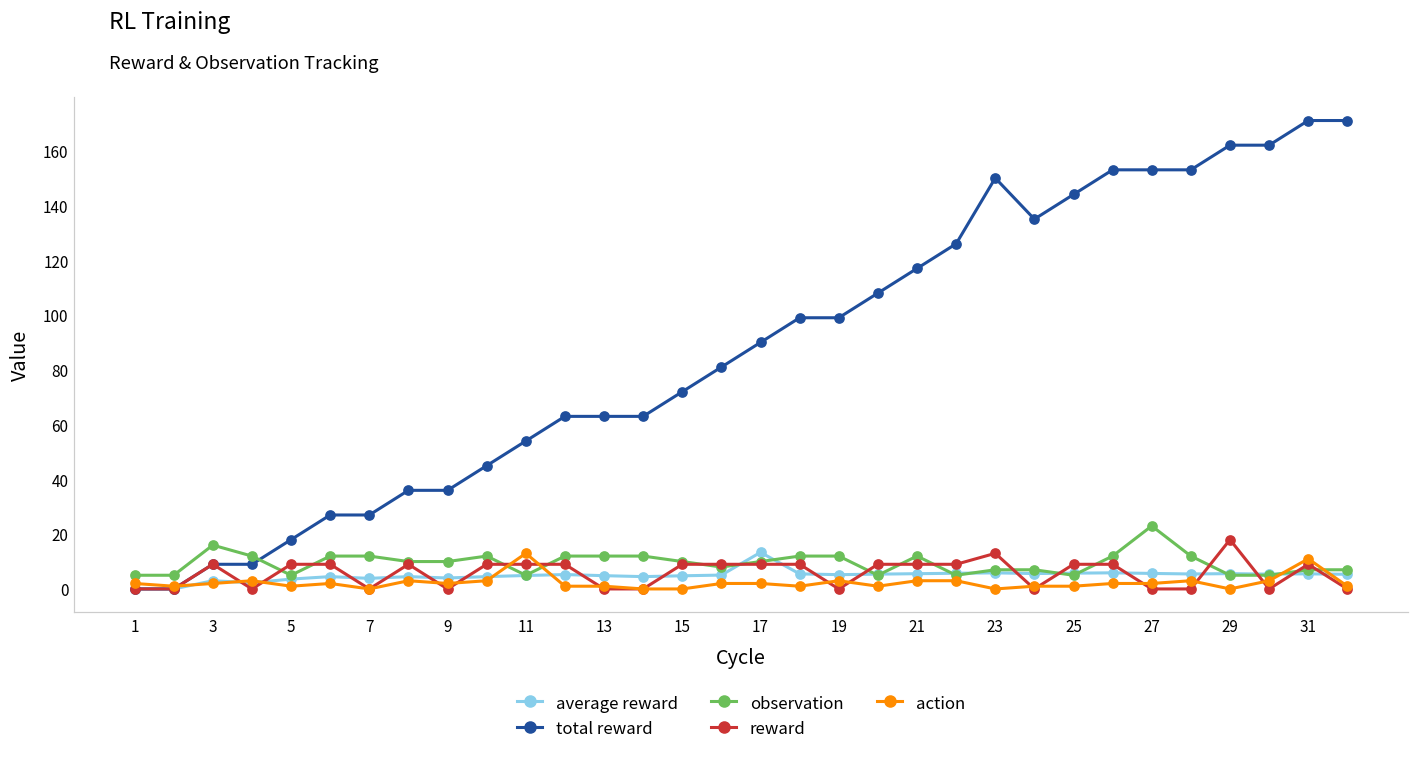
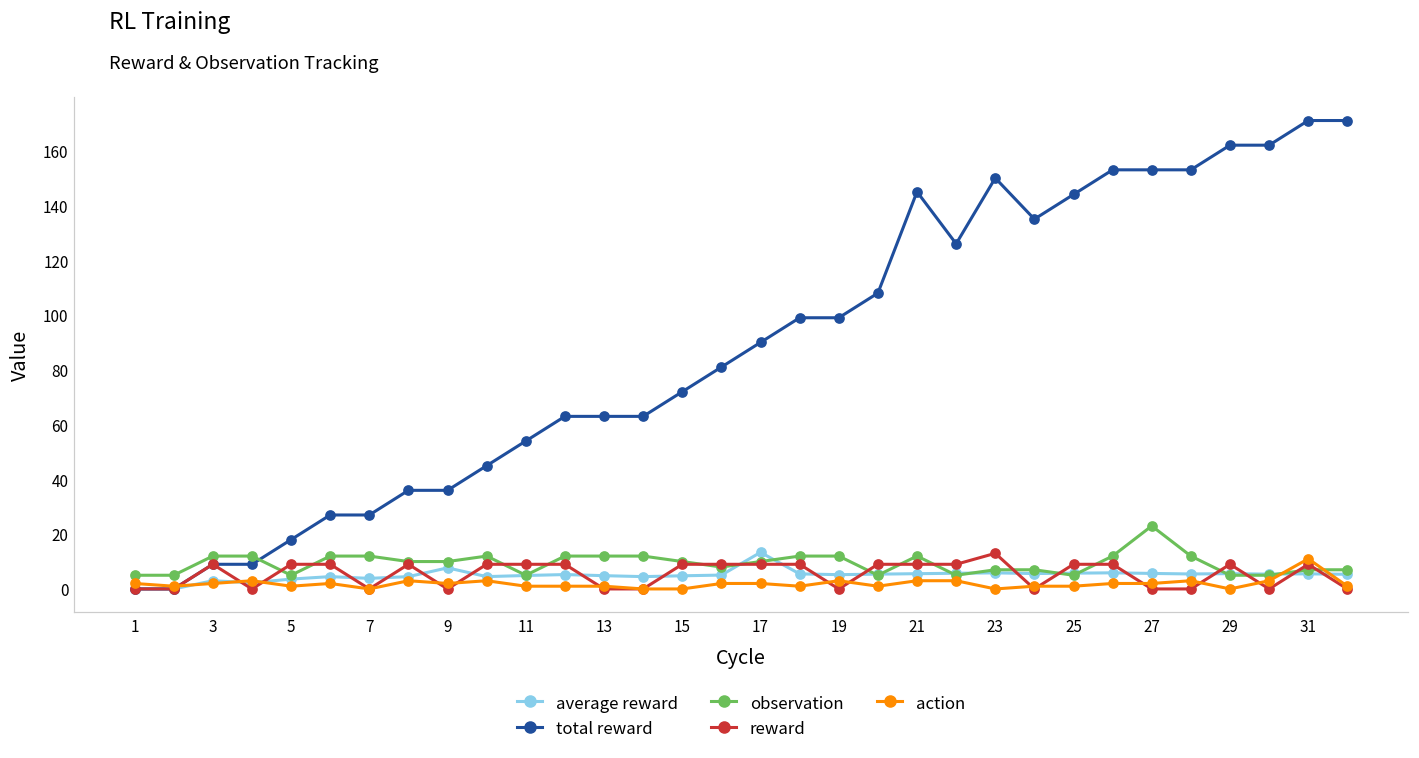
  {
    "average reward": {
      "5": 4,
      "7": 4,
-     "9": 4,
+     "9": 8,
      "13": 5,
      "15": 5,
      "17": 13,
      "19": 5,
      "21": 6,
      "23": 6,
      "27": 6,
      "31": 6
    },
    "total reward": {
      "5": 18,
      "7": 27,
      "9": 36,
      "11": 54,
      "13": 63,
      "15": 72,
      "17": 90,
      "19": 99,
-     "21": 117,
+     "21": 145,
      "23": 150,
      "25": 144,
      "27": 153,
      "29": 162,
      "31": 171
    },
    "observation": {
      "1": 5,
-     "3": 16,
+     "3": 12,
      "5": 5,
      "7": 12,
      "9": 10,
      "13": 12,
      "15": 10,
      "17": 10,
      "19": 12,
      "21": 12,
      "23": 7,
      "27": 23,
      "31": 7
    },
    "reward": {
      "5": 9,
      "9": 0,
      "11": 9,
      "15": 9,
      "17": 9,
      "19": 0,
      "21": 9,
      "23": 13,
      "25": 9,
      "27": 0,
-     "29": 18,
+     "29": 9,
      "31": 9
    },
    "action": {
      "1": 2,
      "5": 1,
      "9": 2,
-     "11": 13,
+     "11": 1,
      "15": 0,
      "17": 2,
      "19": 3,
      "21": 3,
      "23": 0,
      "25": 1,
      "27": 2,
      "29": 0,
      "31": 11
    }
  }
